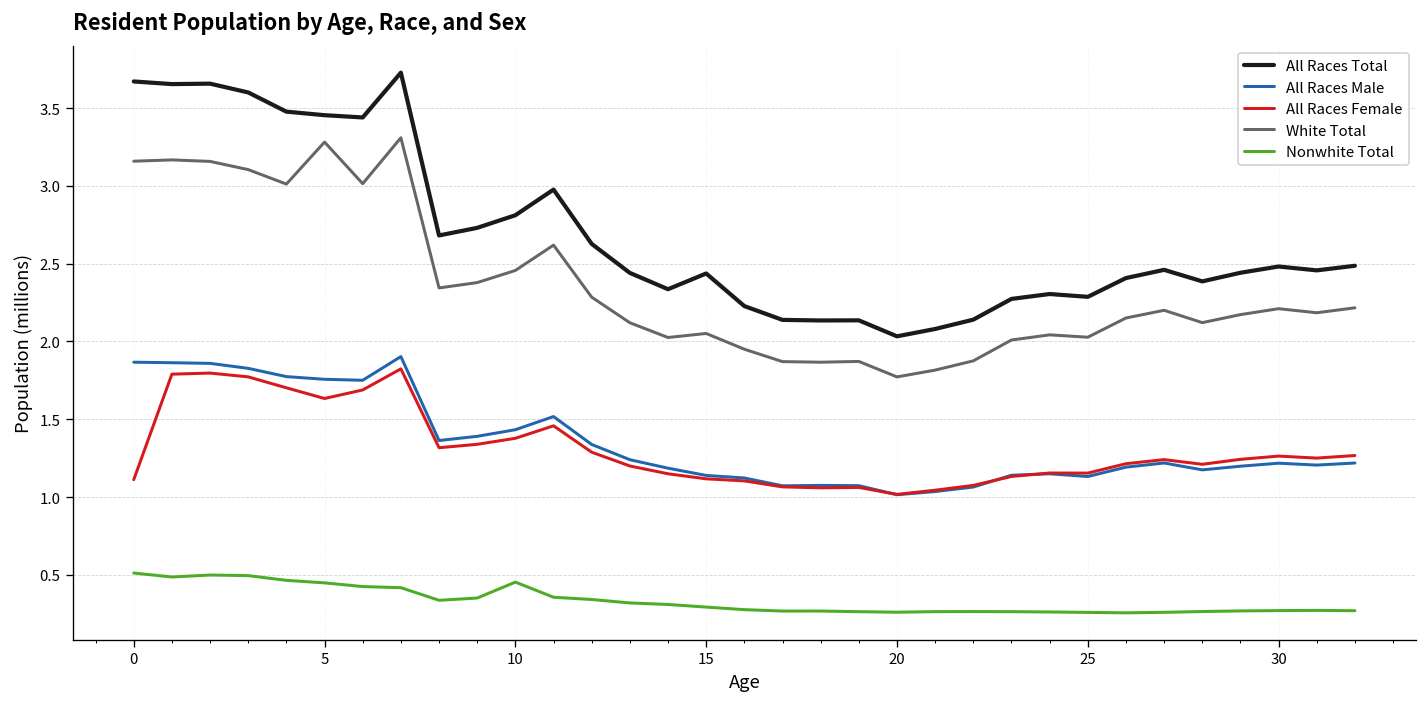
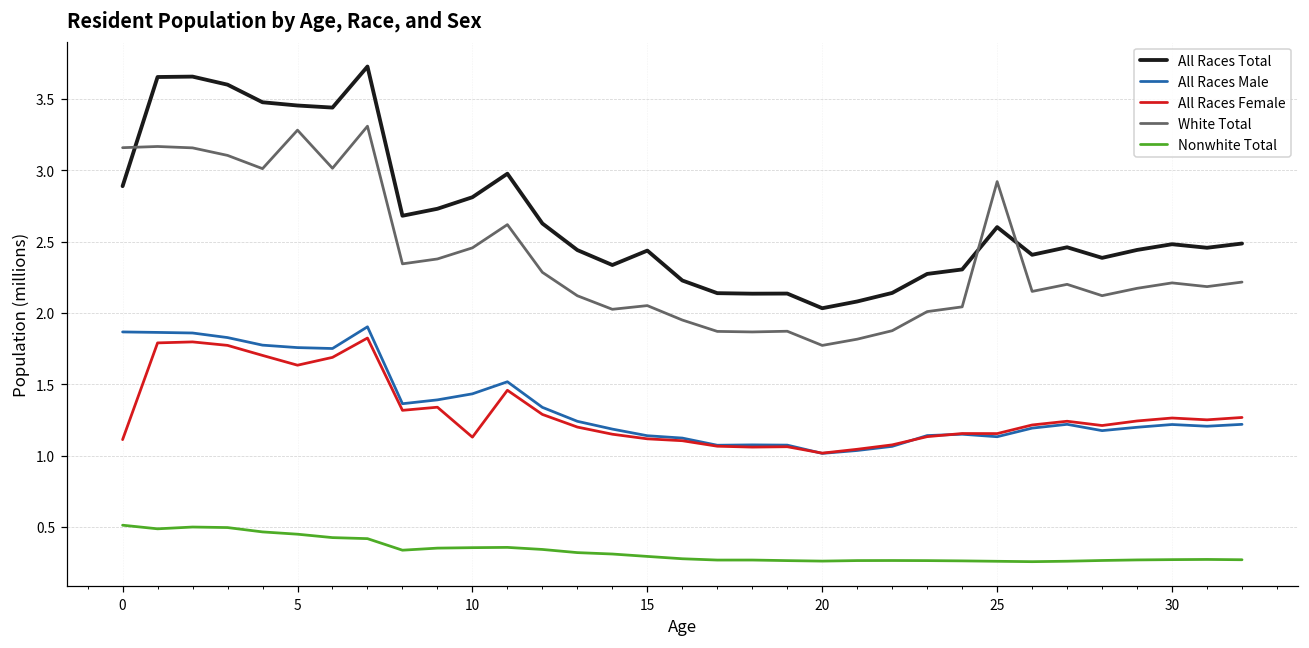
  {
    "All Races Total": {
-     "0": 3.67,
+     "0": 2.89,
      "5": 3.45,
      "10": 2.81,
      "15": 2.44,
      "20": 2.03,
-     "25": 2.29,
+     "25": 2.60,
      "30": 2.48
    },
    "All Races Male": {
      "0": 1.87,
      "5": 1.76,
      "10": 1.43,
      "15": 1.14,
      "25": 1.13,
      "30": 1.22
    },
    "All Races Female": {
      "0": 1.11,
      "5": 1.63,
-     "10": 1.38,
+     "10": 1.13,
      "15": 1.12,
      "25": 1.15,
      "30": 1.26
    },
    "White Total": {
      "0": 3.16,
      "5": 3.28,
      "10": 2.46,
      "15": 2.05,
      "20": 1.77,
-     "25": 2.03,
+     "25": 2.92,
      "30": 2.21
    },
    "Nonwhite Total": {
      "0": 0.51,
      "5": 0.45,
-     "10": 0.45,
+     "10": 0.35,
      "15": 0.29,
      "20": 0.26,
      "25": 0.26,
      "30": 0.27
    }
  }
